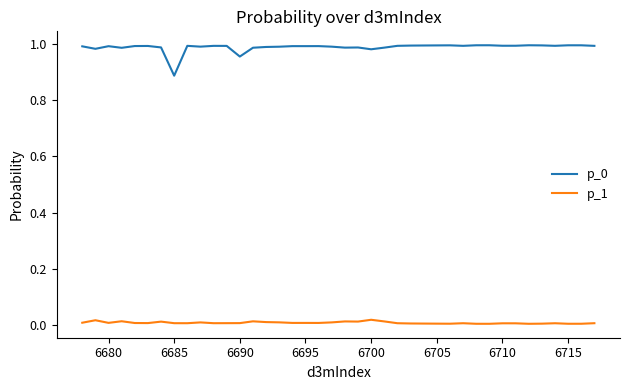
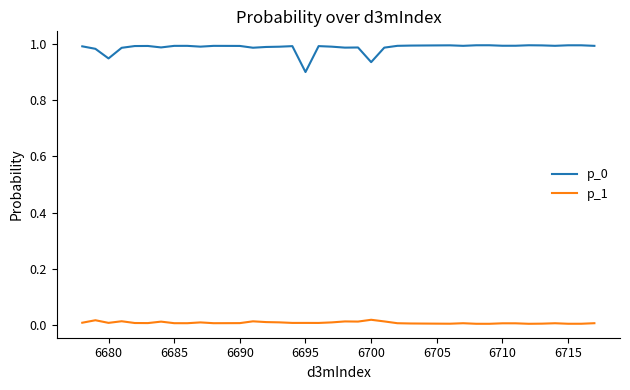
  {
    "p_0": {
-     "6680": 0.99,
-     "6685": 0.89,
-     "6690": 0.96,
-     "6695": 0.99,
-     "6700": 0.98,
+     "6680": 0.95,
+     "6685": 0.99,
+     "6690": 0.99,
+     "6695": 0.90,
+     "6700": 0.94,
      "6705": 1.00,
      "6710": 0.99,
      "6715": 1.00
    },
    "p_1": {
      "6680": 0.01,
      "6685": 0.01,
      "6690": 0.01,
      "6695": 0.01,
      "6700": 0.02,
      "6705": 0.00,
      "6710": 0.01,
      "6715": 0.00
    }
  }
